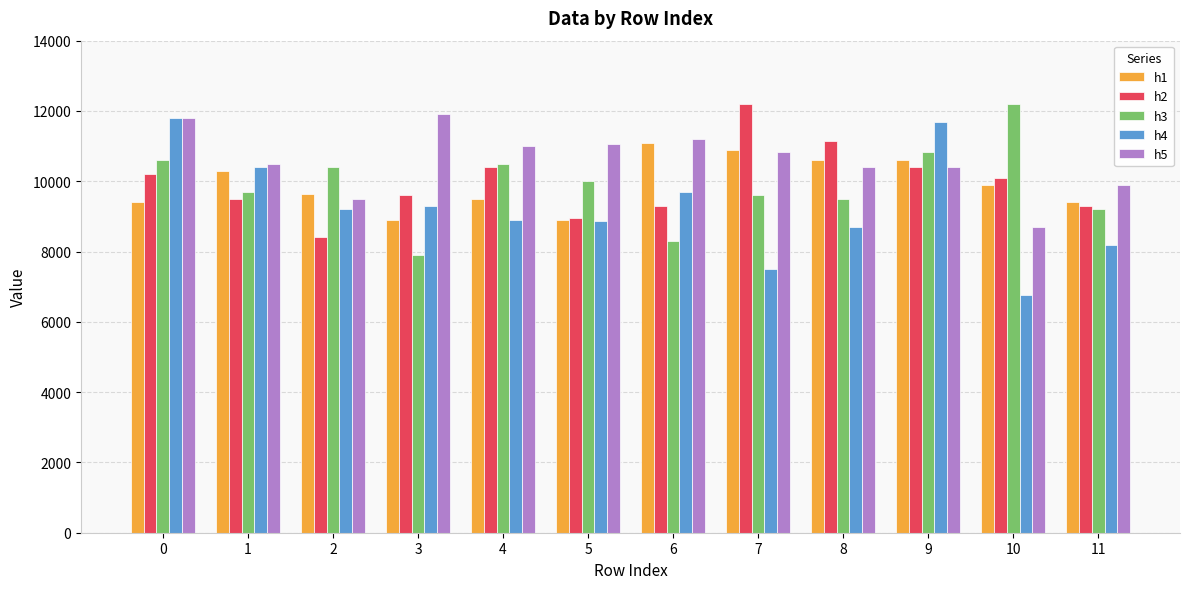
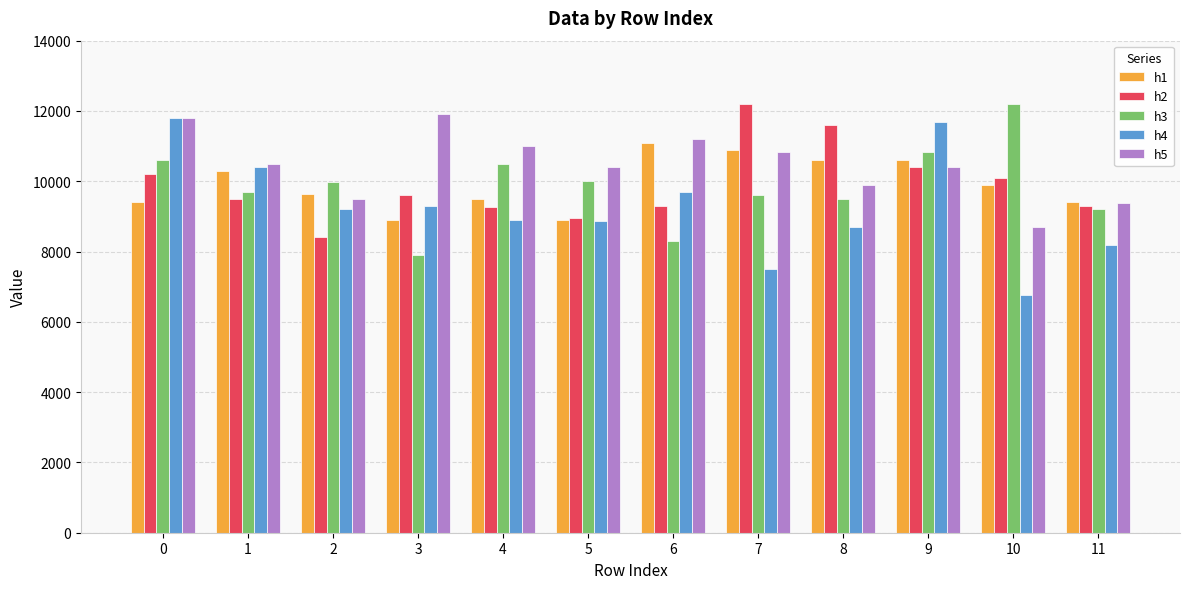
  {
    "h1": {
      "0": 9400,
      "1": 10300,
      "2": 9600,
      "3": 8900,
      "4": 9500,
      "5": 8900,
      "6": 11100,
      "7": 10900,
      "8": 10600,
      "9": 10600,
      "10": 9900,
      "11": 9400
    },
    "h2": {
      "0": 10200,
      "1": 9500,
      "2": 8400,
      "3": 9600,
-     "4": 10400,
+     "4": 9300,
      "5": 9000,
      "6": 9300,
      "7": 12200,
-     "8": 11100,
+     "8": 11600,
      "9": 10400,
      "10": 10100,
      "11": 9300
    },
    "h3": {
      "0": 10600,
      "1": 9700,
-     "2": 10400,
+     "2": 10000,
      "3": 7900,
      "4": 10500,
      "5": 10000,
      "6": 8300,
      "7": 9600,
      "8": 9500,
      "9": 10800,
      "10": 12200,
      "11": 9200
    },
    "h4": {
      "0": 11800,
      "1": 10400,
      "2": 9200,
      "3": 9300,
      "4": 8900,
      "5": 8900,
      "6": 9700,
      "7": 7500,
      "8": 8700,
      "9": 11700,
      "10": 6800,
      "11": 8200
    },
    "h5": {
      "0": 11800,
      "1": 10500,
      "2": 9500,
      "3": 11900,
      "4": 11000,
-     "5": 11100,
+     "5": 10400,
      "6": 11200,
      "7": 10800,
-     "8": 10400,
+     "8": 9900,
      "9": 10400,
      "10": 8700,
-     "11": 9900
+     "11": 9400
    }
  }
